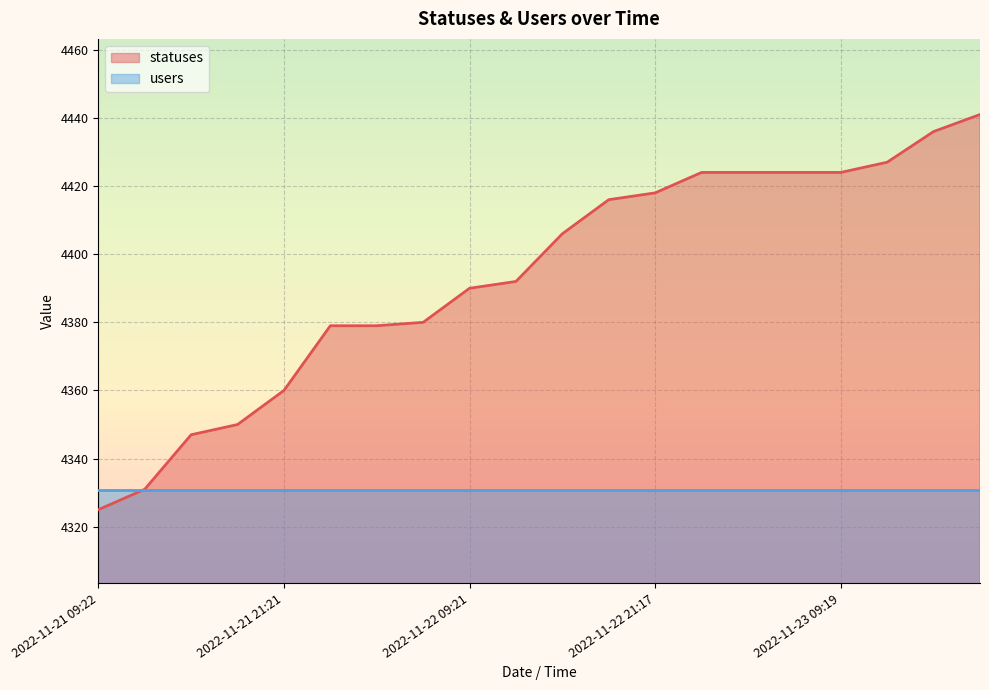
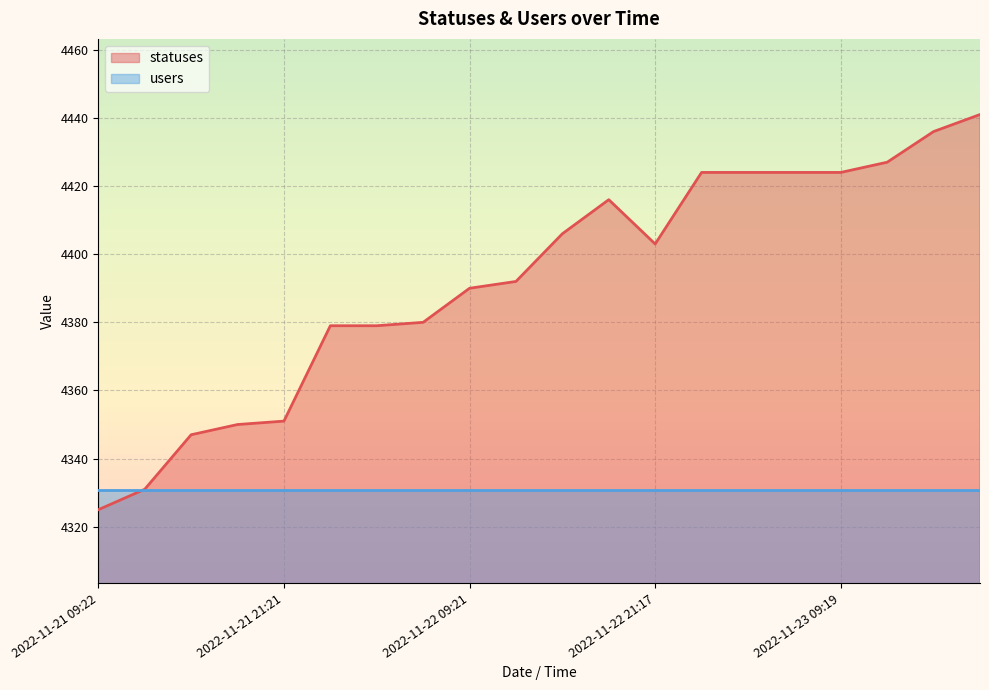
  {
    "statuses": {
      "2022-11-21 09:22": 4325,
-     "2022-11-21 21:21": 4360,
+     "2022-11-21 21:21": 4351,
      "2022-11-22 09:21": 4390,
-     "2022-11-22 21:17": 4418,
+     "2022-11-22 21:17": 4403,
      "2022-11-23 09:19": 4424
    },
    "users": {
      "2022-11-21 09:22": 4331,
      "2022-11-21 21:21": 4331,
      "2022-11-22 09:21": 4331,
      "2022-11-22 21:17": 4331,
      "2022-11-23 09:19": 4331
    }
  }
